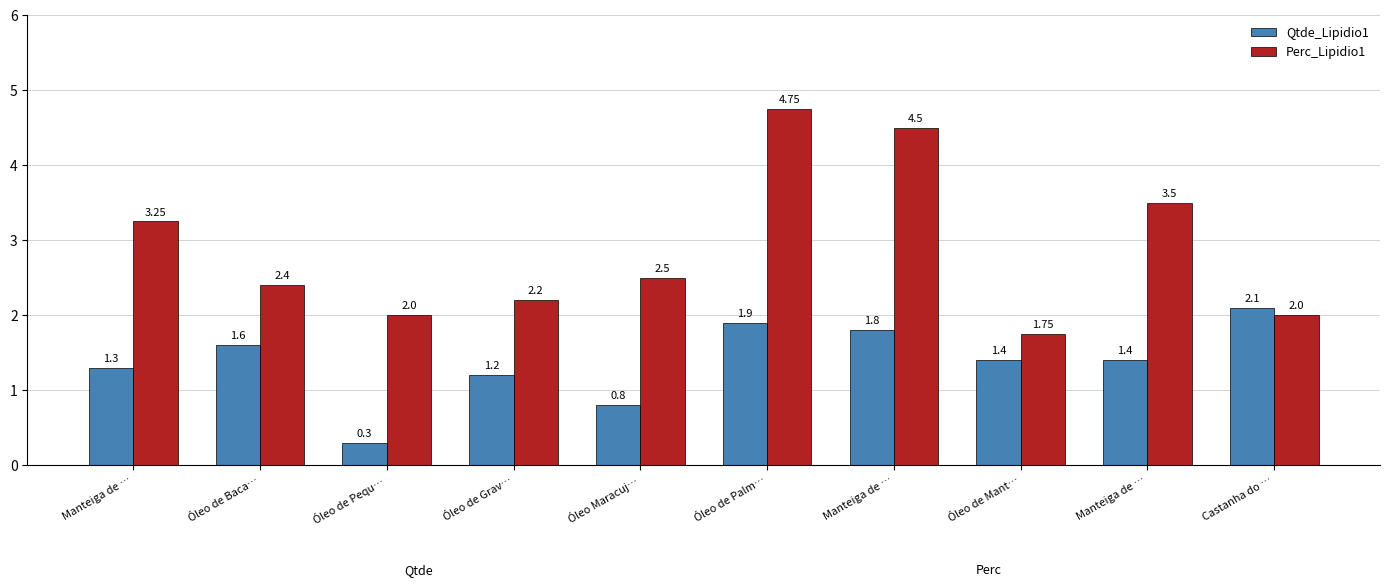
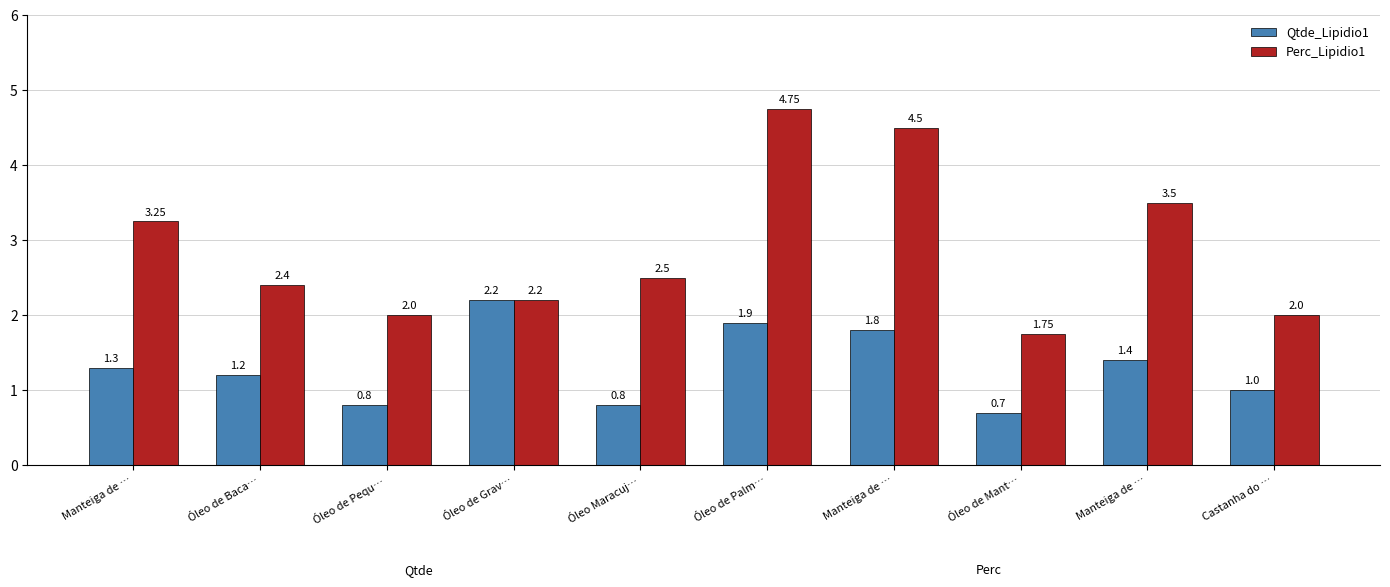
  {
    "Qtde_Lipidio1": {
-     "Óleo de Baca…": 1.6,
-     "Óleo de Pequ…": 0.3,
-     "Óleo de Grav…": 1.2,
+     "Óleo de Baca…": 1.2,
+     "Óleo de Pequ…": 0.8,
+     "Óleo de Grav…": 2.2,
      "Óleo Maracuj…": 0.8,
      "Óleo de Palm…": 1.9,
-     "Óleo de Mant…": 1.4,
-     "Castanha do …": 2.1
+     "Óleo de Mant…": 0.7,
+     "Castanha do …": 1.0
    },
    "Perc_Lipidio1": {
      "Óleo de Baca…": 2.4,
      "Óleo de Pequ…": 2.0,
      "Óleo de Grav…": 2.2,
      "Óleo Maracuj…": 2.5,
      "Óleo de Palm…": 4.75,
      "Óleo de Mant…": 1.75,
      "Castanha do …": 2.0
    }
  }
